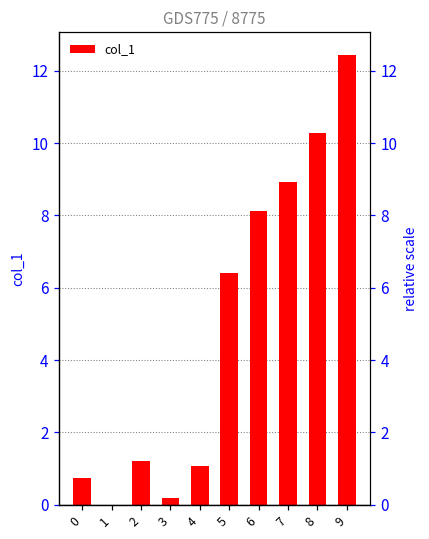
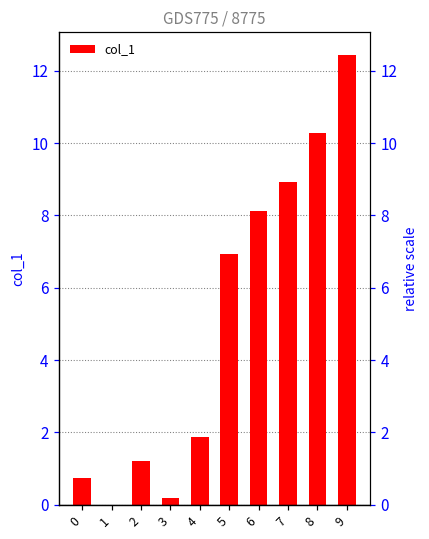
  {
    "0": 0.7,
    "1": 0.0,
    "2": 1.2,
    "3": 0.2,
-   "4": 1.1,
-   "5": 6.4,
+   "4": 1.9,
+   "5": 6.9,
    "6": 8.1,
    "7": 8.9,
    "8": 10.3,
    "9": 12.4
  }
